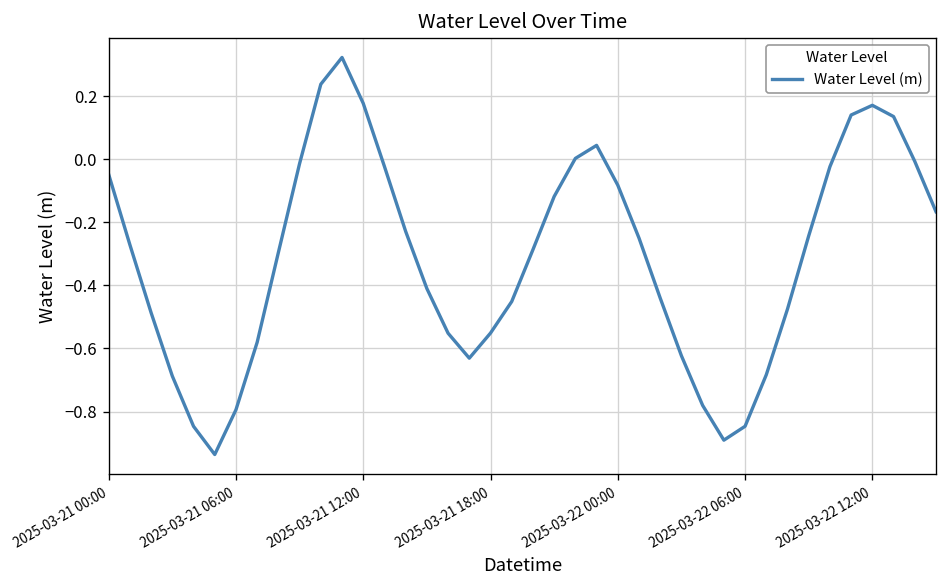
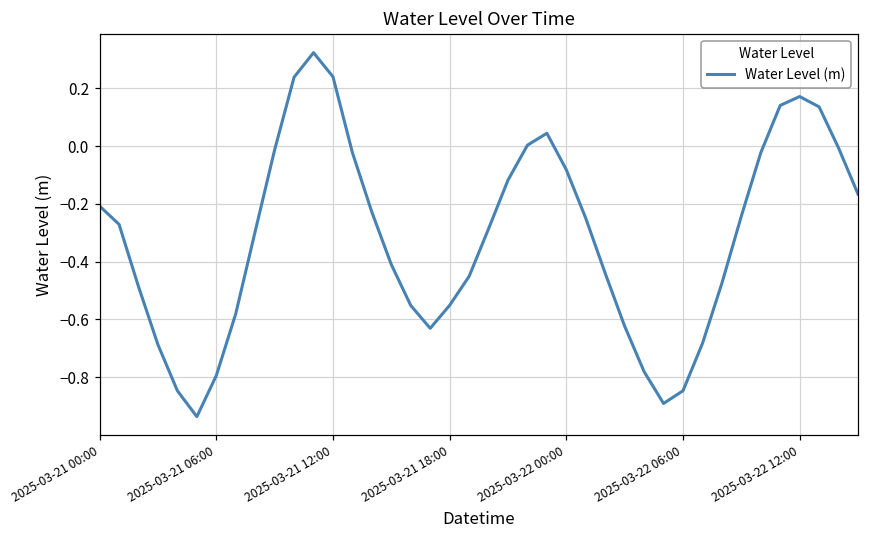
  {
-   "2025-03-21 00:00": -0.05,
+   "2025-03-21 00:00": -0.21,
    "2025-03-21 06:00": -0.79,
-   "2025-03-21 12:00": 0.18,
+   "2025-03-21 12:00": 0.24,
    "2025-03-21 18:00": -0.55,
    "2025-03-22 00:00": -0.08,
    "2025-03-22 06:00": -0.85,
    "2025-03-22 12:00": 0.17
  }
